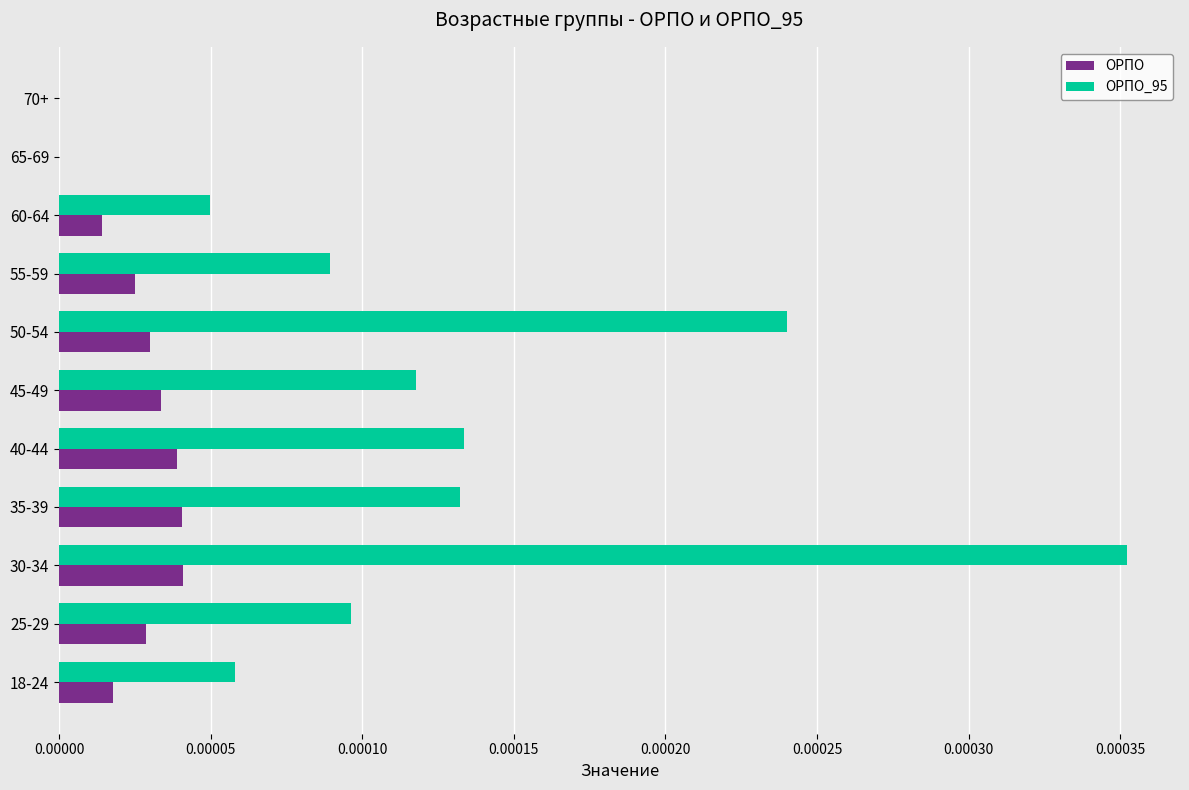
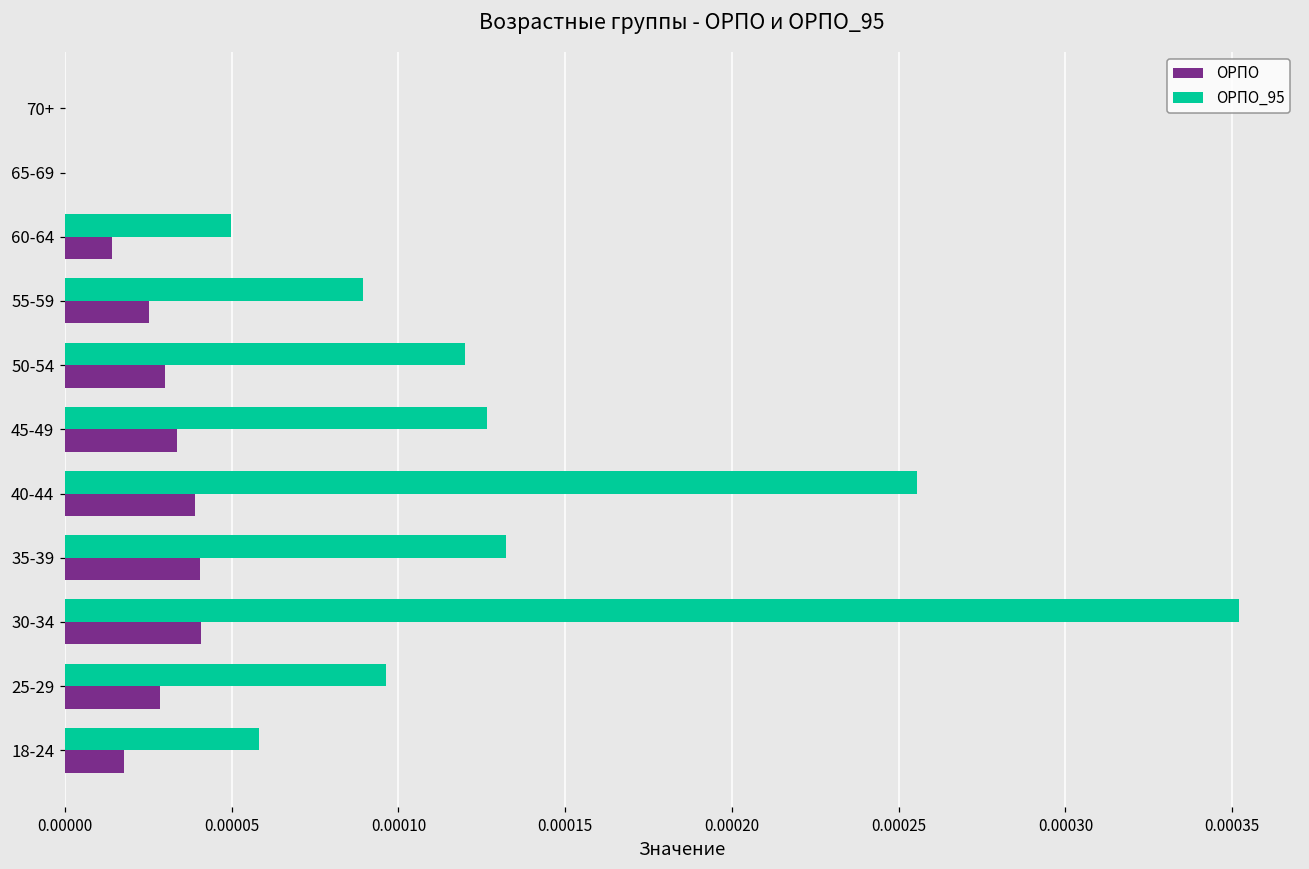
  {
    "ОРПО": {
      "70+": 0.000000,
      "65-69": 0.000000,
      "60-64": 0.000014,
      "55-59": 0.000025,
      "50-54": 0.000030,
      "45-49": 0.000034,
      "40-44": 0.000039,
      "35-39": 0.000041,
      "30-34": 0.000041,
      "25-29": 0.000029,
      "18-24": 0.000018
    },
    "ОРПО_95": {
      "70+": 0.000000,
      "65-69": 0.000000,
      "60-64": 0.000050,
      "55-59": 0.000089,
-     "50-54": 0.000240,
-     "45-49": 0.000118,
-     "40-44": 0.000133,
+     "50-54": 0.000120,
+     "45-49": 0.000127,
+     "40-44": 0.000255,
      "35-39": 0.000132,
      "30-34": 0.000352,
      "25-29": 0.000096,
      "18-24": 0.000058
    }
  }
